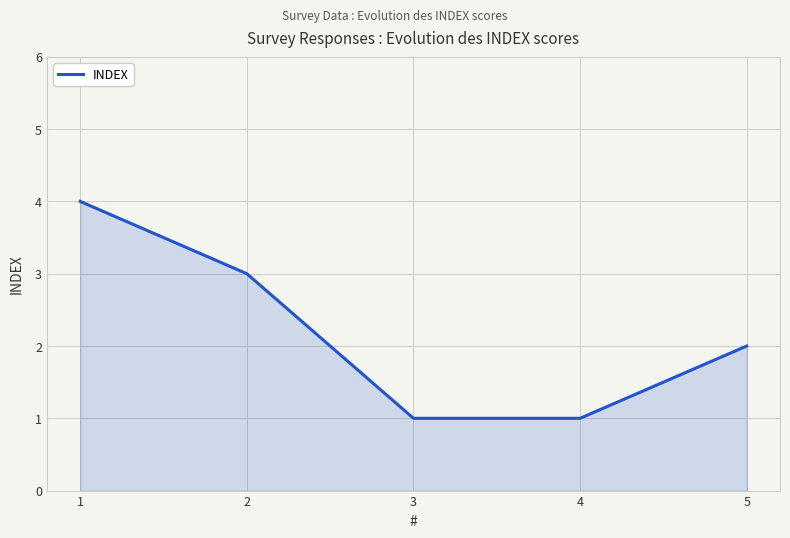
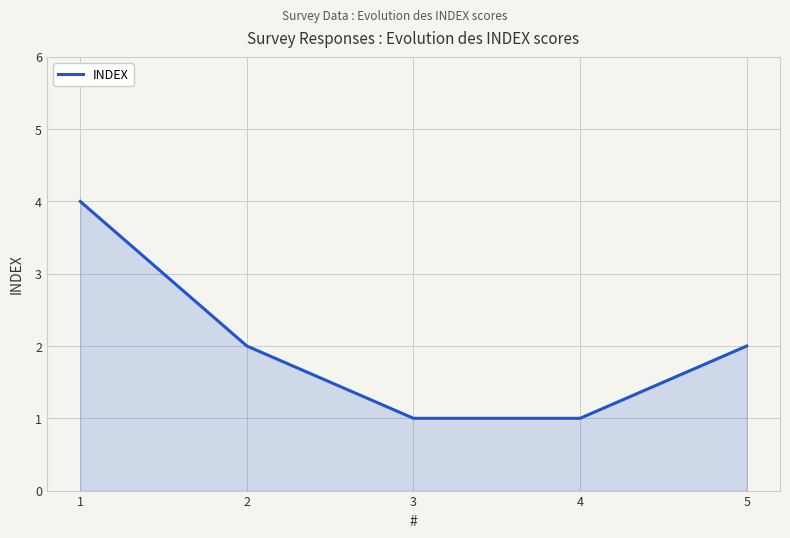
  {
    "1": 4,
-   "2": 3,
+   "2": 2,
    "3": 1,
    "4": 1,
    "5": 2
  }
